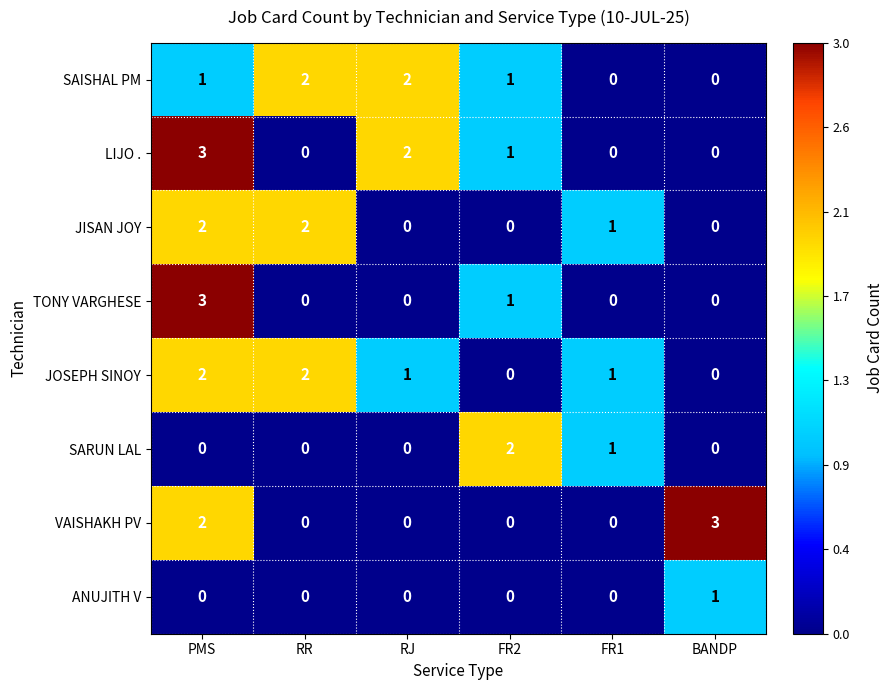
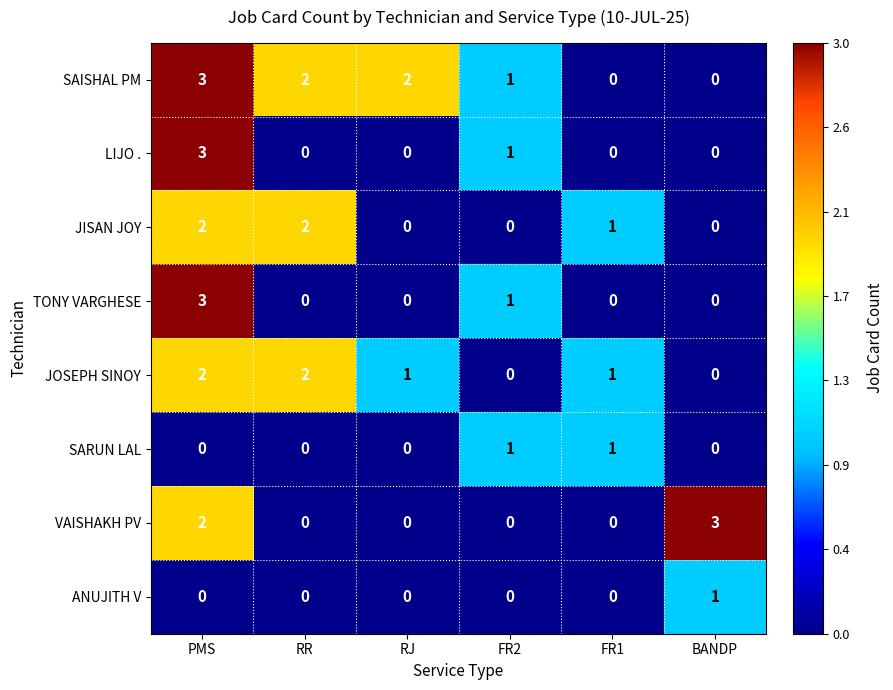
  {
    "SAISHAL PM": {
-     "PMS": 1,
+     "PMS": 3,
      "RR": 2,
      "RJ": 2,
      "FR2": 1,
      "FR1": 0,
      "BANDP": 0
    },
    "LIJO .": {
      "PMS": 3,
      "RR": 0,
-     "RJ": 2,
+     "RJ": 0,
      "FR2": 1,
      "FR1": 0,
      "BANDP": 0
    },
    "JISAN JOY": {
      "PMS": 2,
      "RR": 2,
      "RJ": 0,
      "FR2": 0,
      "FR1": 1,
      "BANDP": 0
    },
    "TONY VARGHESE": {
      "PMS": 3,
      "RR": 0,
      "RJ": 0,
      "FR2": 1,
      "FR1": 0,
      "BANDP": 0
    },
    "JOSEPH SINOY": {
      "PMS": 2,
      "RR": 2,
      "RJ": 1,
      "FR2": 0,
      "FR1": 1,
      "BANDP": 0
    },
    "SARUN LAL": {
      "PMS": 0,
      "RR": 0,
      "RJ": 0,
-     "FR2": 2,
+     "FR2": 1,
      "FR1": 1,
      "BANDP": 0
    },
    "VAISHAKH PV": {
      "PMS": 2,
      "RR": 0,
      "RJ": 0,
      "FR2": 0,
      "FR1": 0,
      "BANDP": 3
    },
    "ANUJITH V": {
      "PMS": 0,
      "RR": 0,
      "RJ": 0,
      "FR2": 0,
      "FR1": 0,
      "BANDP": 1
    }
  }
